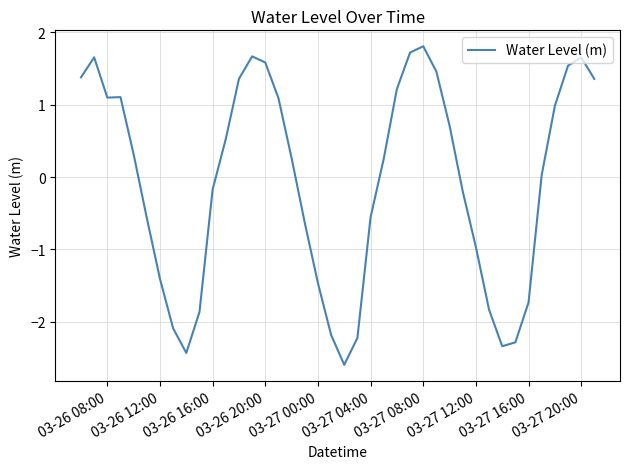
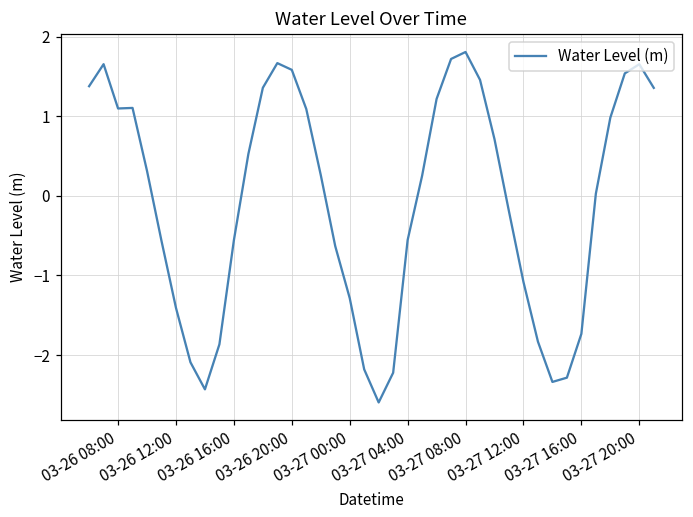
  {
    "03-26 08:00": 1.1,
    "03-26 12:00": -1.4,
-   "03-26 16:00": -0.2,
+   "03-26 16:00": -0.6,
    "03-26 20:00": 1.6,
-   "03-27 00:00": -1.5,
+   "03-27 00:00": -1.3,
    "03-27 04:00": -0.6,
    "03-27 08:00": 1.8,
-   "03-27 12:00": -1.0,
+   "03-27 12:00": -1.1,
    "03-27 16:00": -1.7
  }
